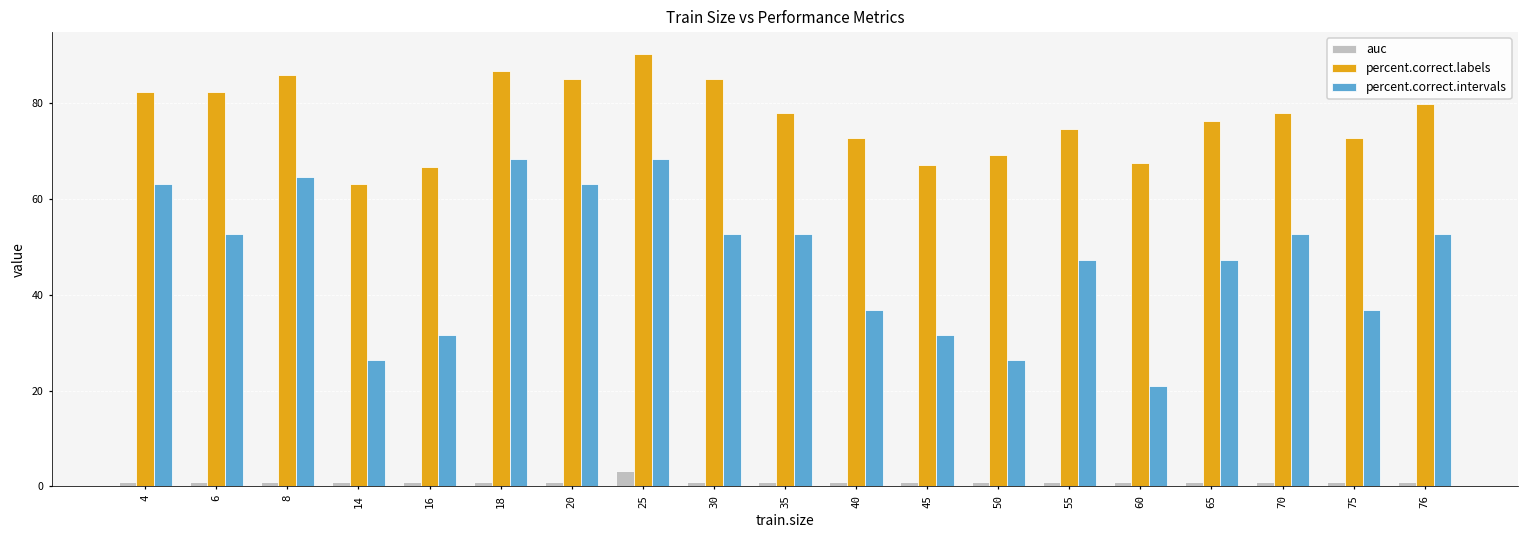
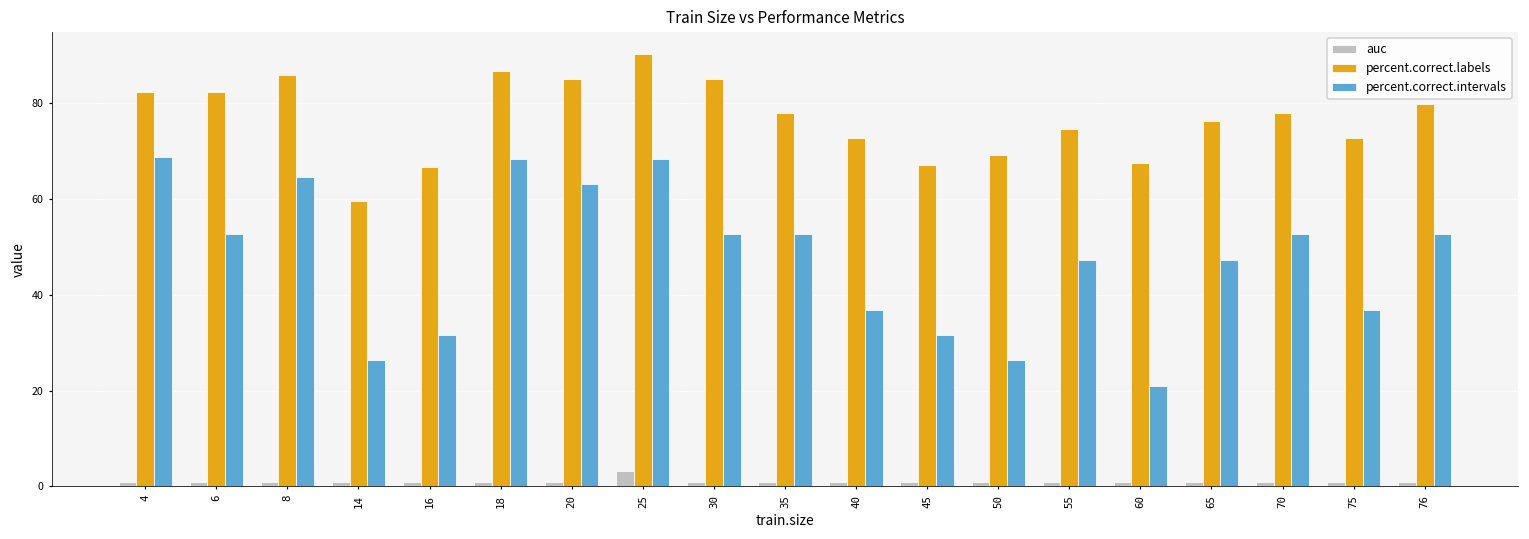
  {
    "auc": {
      "4": 1,
      "6": 1,
      "8": 1,
      "14": 1,
      "16": 1,
      "18": 1,
      "20": 1,
      "25": 3,
      "30": 1,
      "35": 1,
      "40": 1,
      "45": 1,
      "50": 1,
      "55": 1,
      "60": 1,
      "65": 1,
      "70": 1,
      "75": 1,
      "76": 1
    },
    "percent.correct.labels": {
      "4": 82,
      "6": 82,
      "8": 86,
-     "14": 63,
+     "14": 60,
      "16": 67,
      "18": 87,
      "20": 85,
      "25": 90,
      "30": 85,
      "35": 78,
      "40": 73,
      "45": 67,
      "50": 69,
      "55": 75,
      "60": 68,
      "65": 76,
      "70": 78,
      "75": 73,
      "76": 80
    },
    "percent.correct.intervals": {
-     "4": 63,
+     "4": 69,
      "6": 53,
      "8": 65,
      "14": 26,
      "16": 32,
      "18": 68,
      "20": 63,
      "25": 68,
      "30": 53,
      "35": 53,
      "40": 37,
      "45": 32,
      "50": 26,
      "55": 47,
      "60": 21,
      "65": 47,
      "70": 53,
      "75": 37,
      "76": 53
    }
  }
